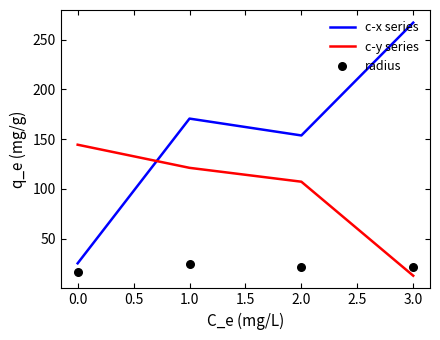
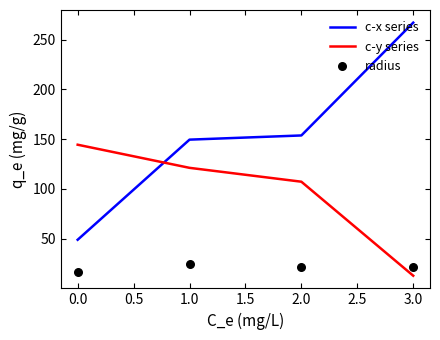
  {
    "c-x series": {
-     "0.0": 30,
-     "1.0": 170,
+     "0.0": 50,
+     "1.0": 150,
      "2.0": 150,
      "3.0": 270
    },
    "c-y series": {
      "0.0": 140,
      "1.0": 120,
      "2.0": 110,
      "3.0": 10
    }
  }
